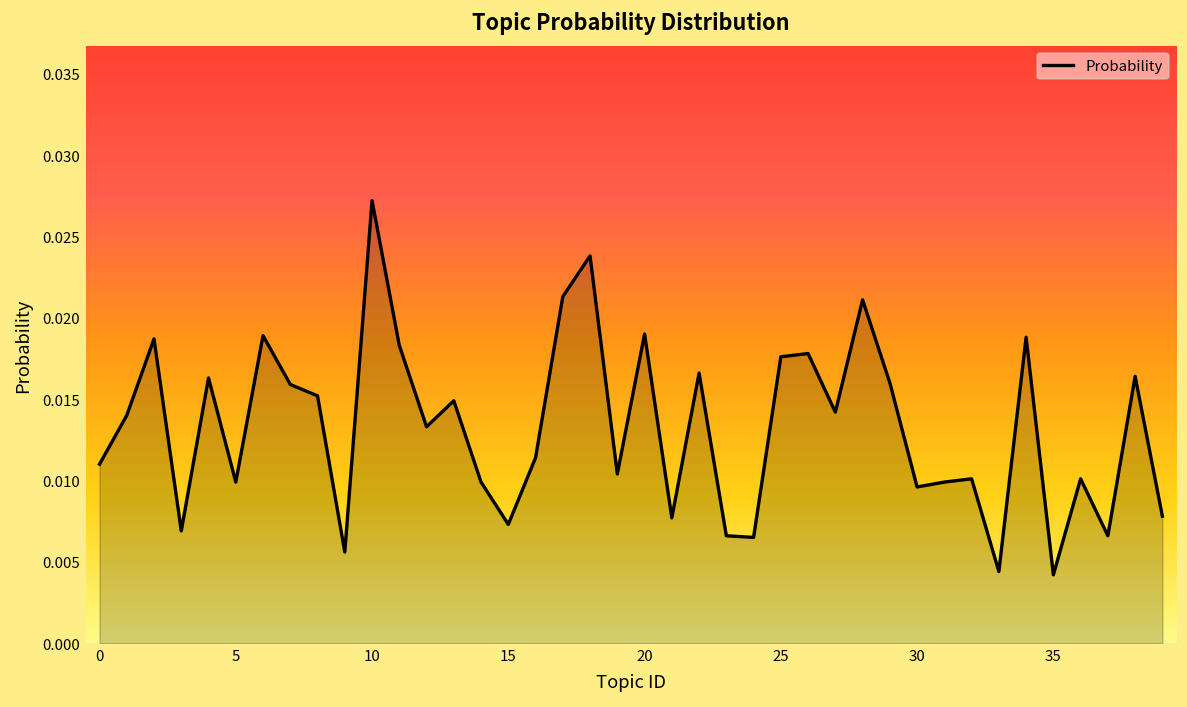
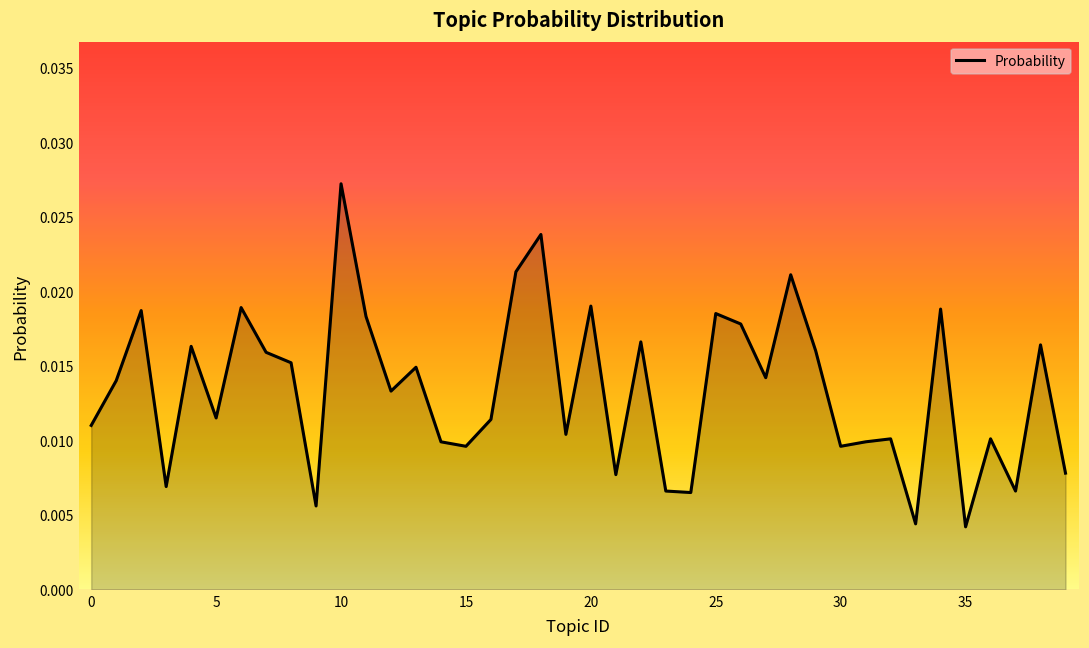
  {
    "0": 0.0110,
-   "5": 0.0099,
+   "5": 0.0115,
    "10": 0.0272,
-   "15": 0.0073,
+   "15": 0.0096,
    "20": 0.0190,
-   "25": 0.0176,
+   "25": 0.0185,
    "30": 0.0096,
    "35": 0.0042
  }
